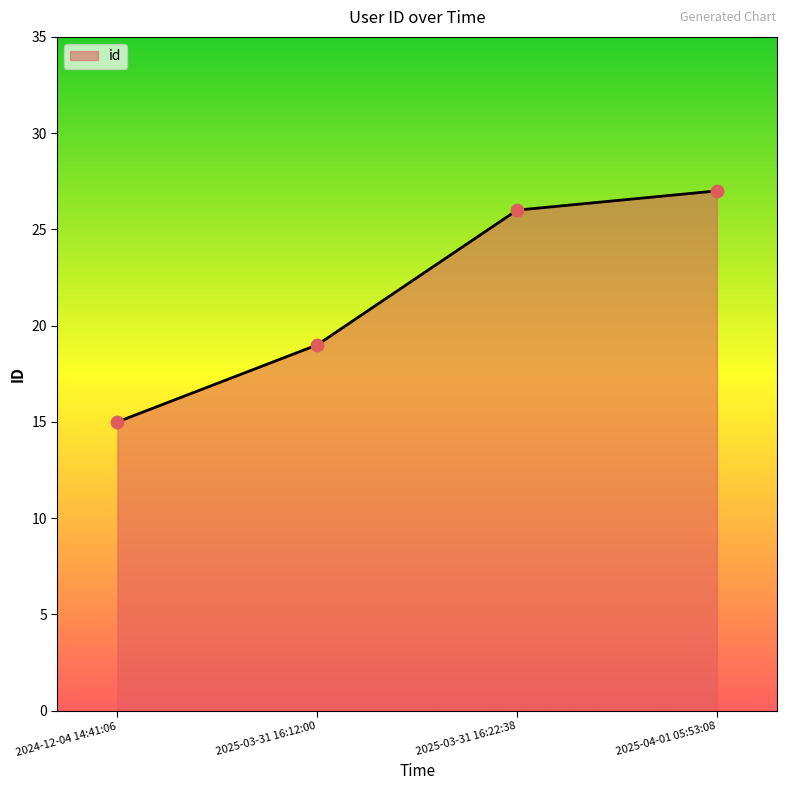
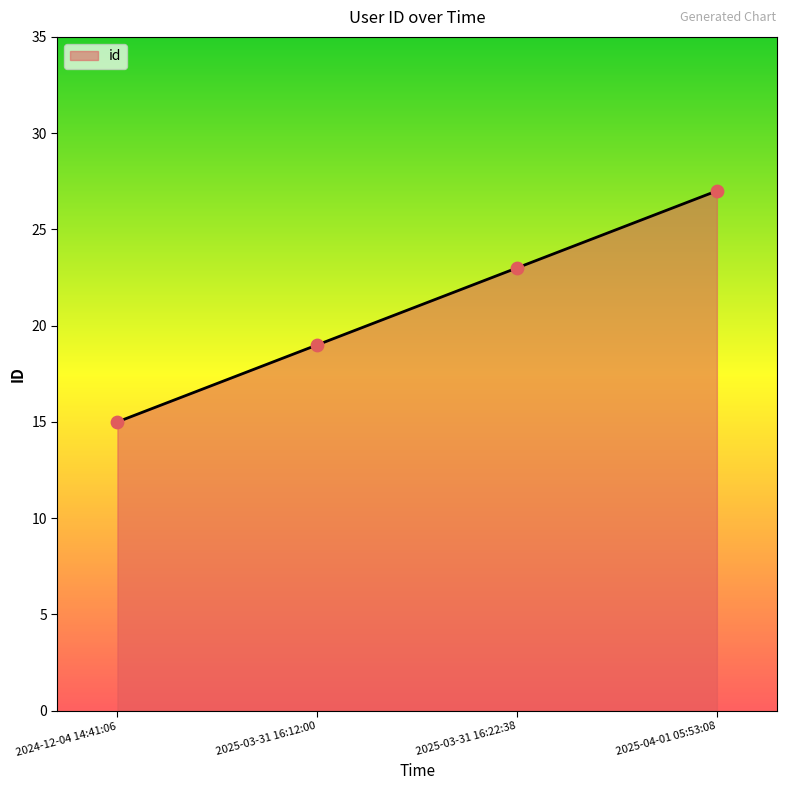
  {
    "2024-12-04 14:41:06": 15,
    "2025-03-31 16:12:00": 19,
-   "2025-03-31 16:22:38": 26,
+   "2025-03-31 16:22:38": 23,
    "2025-04-01 05:53:08": 27
  }
